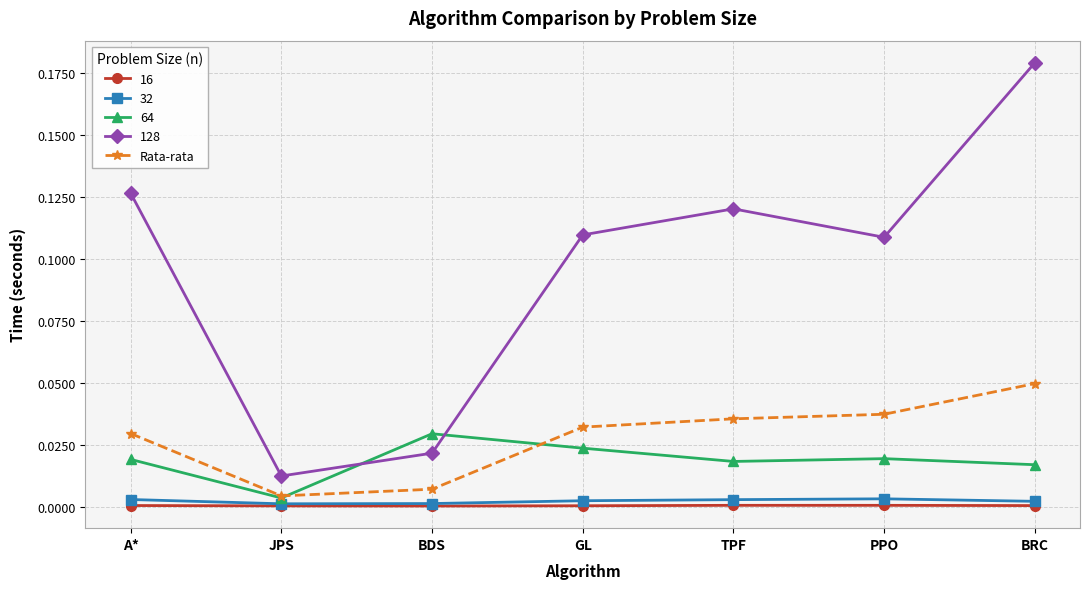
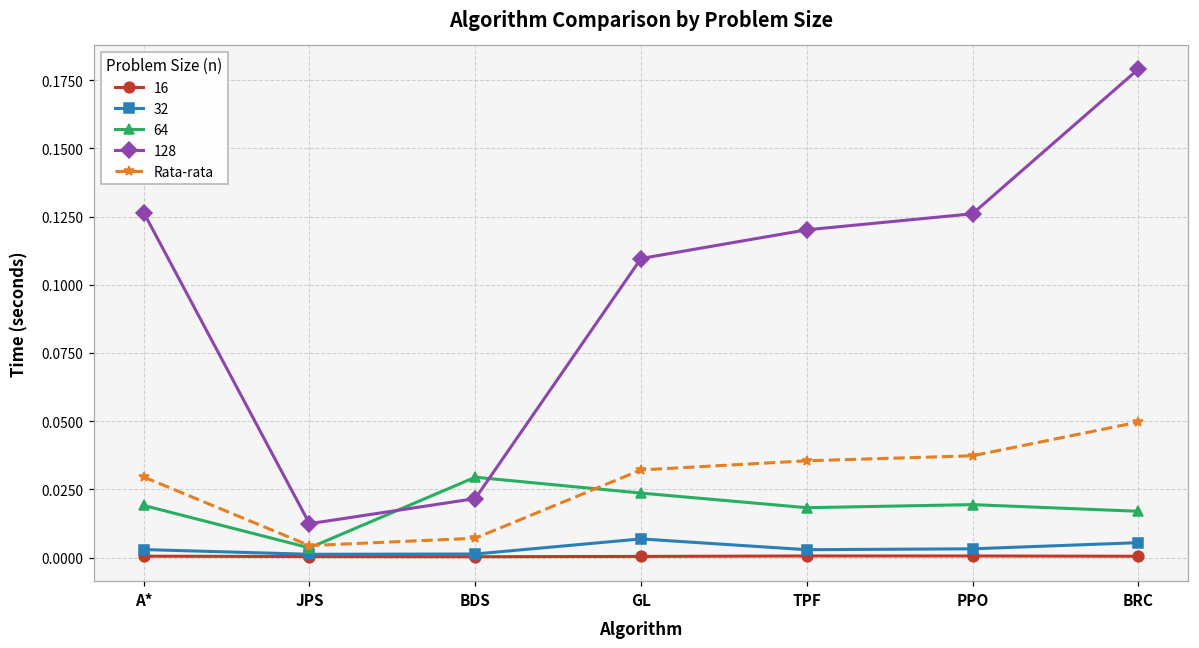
  {
    "16": {
      "A*": 0.001,
      "GL": 0.000,
      "TPF": 0.001,
      "PPO": 0.001,
      "BRC": 0.000
    },
    "32": {
      "A*": 0.003,
-     "GL": 0.002,
+     "GL": 0.007,
      "TPF": 0.003,
      "PPO": 0.003,
-     "BRC": 0.002
+     "BRC": 0.005
    },
    "64": {
      "A*": 0.019,
      "BDS": 0.029,
      "GL": 0.024,
      "TPF": 0.018,
      "PPO": 0.019,
      "BRC": 0.017
    },
    "128": {
      "A*": 0.126,
      "JPS": 0.012,
      "BDS": 0.022,
      "GL": 0.110,
      "TPF": 0.120,
-     "PPO": 0.109,
+     "PPO": 0.126,
      "BRC": 0.179
    },
    "Rata-rata": {
      "A*": 0.030,
      "BDS": 0.007,
      "GL": 0.032,
      "TPF": 0.035,
      "PPO": 0.037,
      "BRC": 0.050
    }
  }
